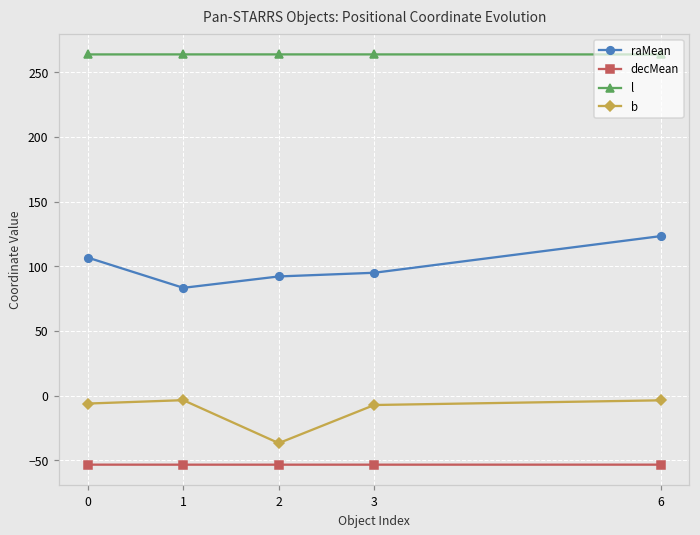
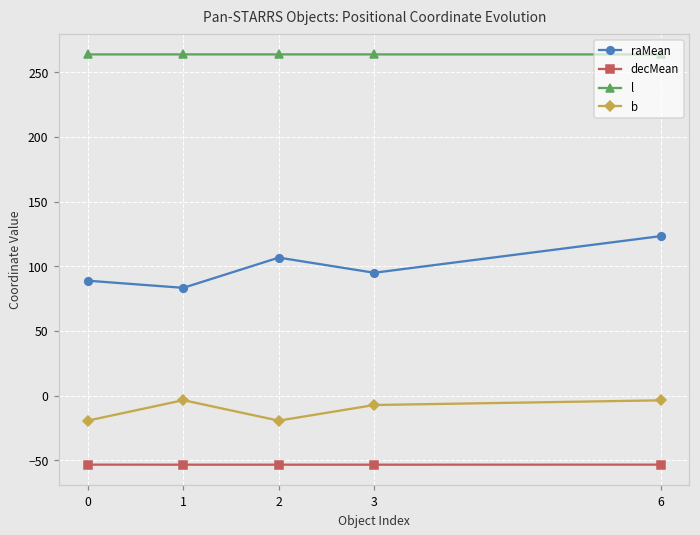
  {
    "raMean": {
-     "0": 107,
+     "0": 89,
      "1": 83,
-     "2": 92,
+     "2": 107,
      "3": 95,
      "6": 123
    },
    "decMean": {
      "0": -53,
      "1": -53,
      "2": -53,
      "3": -53,
      "6": -53
    },
    "l": {
      "0": 264,
      "1": 264,
      "2": 264,
      "3": 264
    },
    "b": {
-     "0": -6,
+     "0": -19,
      "1": -3,
-     "2": -37,
+     "2": -19,
      "3": -7,
      "6": -4
    }
  }
